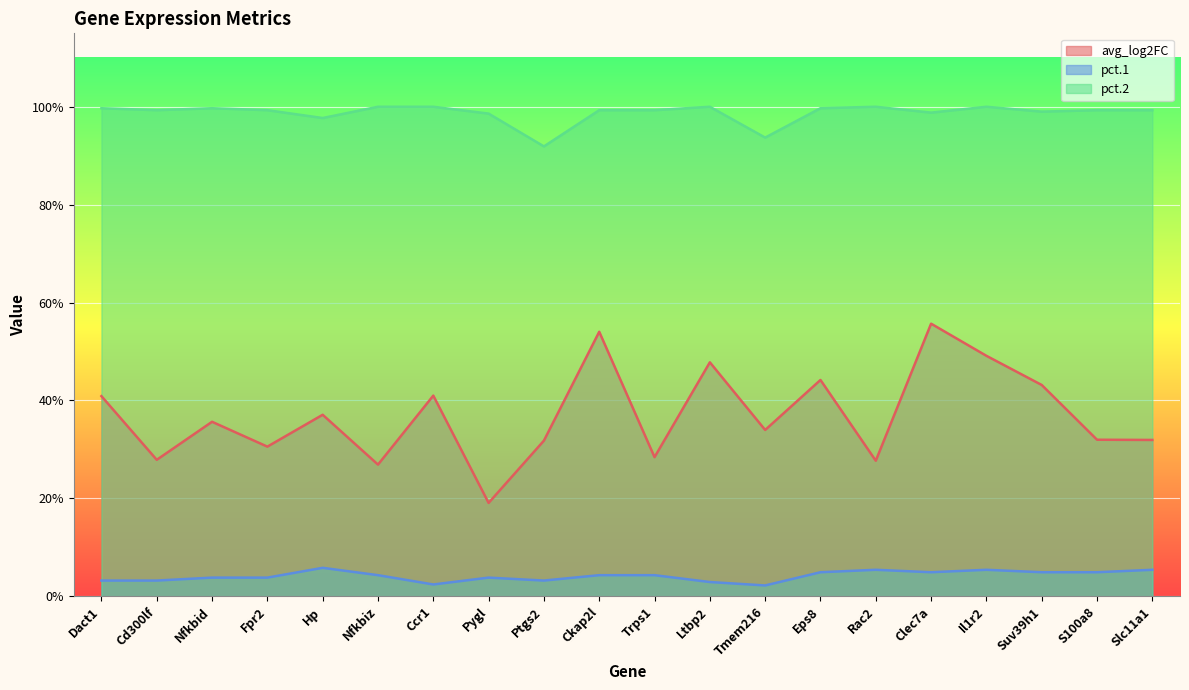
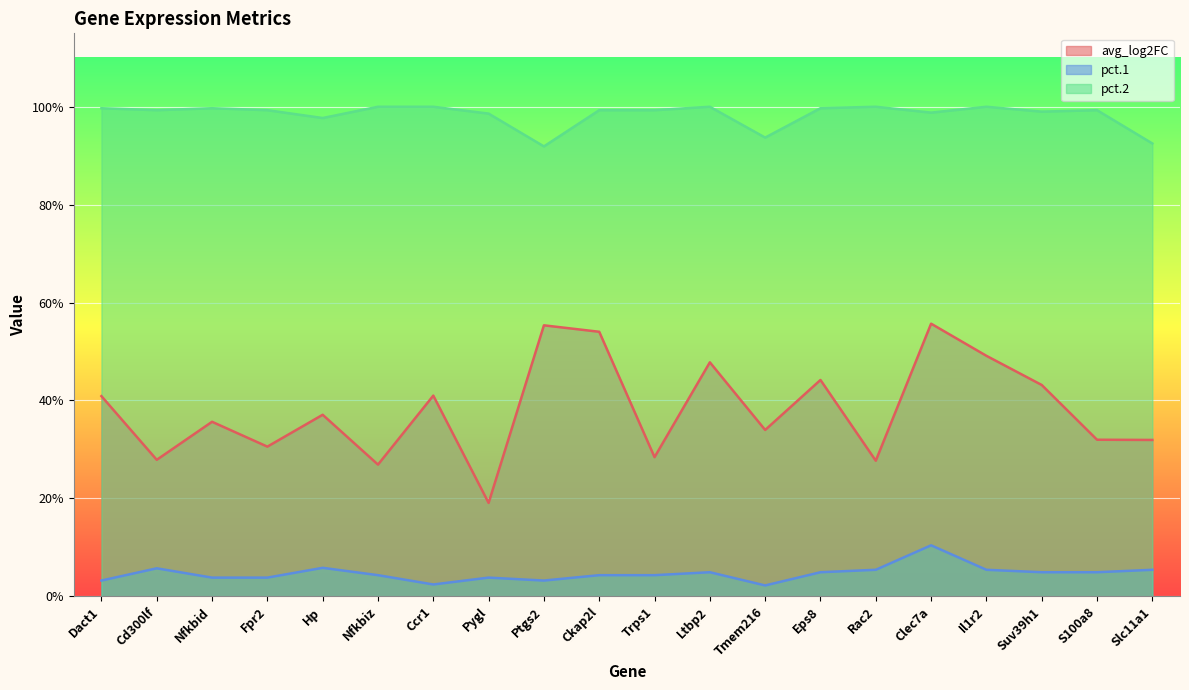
  {
    "avg_log2FC": {
      "Dact1": "41%",
      "Cd300lf": "28%",
      "Nfkbid": "36%",
      "Fpr2": "31%",
      "Hp": "37%",
      "Nfkbiz": "27%",
      "Ccr1": "41%",
      "Pygl": "19%",
-     "Ptgs2": "32%",
+     "Ptgs2": "55%",
      "Ckap2l": "54%",
      "Trps1": "28%",
      "Ltbp2": "48%",
      "Tmem216": "34%",
      "Eps8": "44%",
      "Rac2": "28%",
      "Clec7a": "56%",
      "Il1r2": "49%",
      "Suv39h1": "43%",
      "S100a8": "32%",
      "Slc11a1": "32%"
    },
    "pct.1": {
      "Dact1": "3%",
-     "Cd300lf": "3%",
+     "Cd300lf": "6%",
      "Nfkbid": "4%",
      "Fpr2": "4%",
      "Hp": "6%",
      "Nfkbiz": "4%",
      "Ccr1": "2%",
      "Pygl": "4%",
      "Ptgs2": "3%",
      "Ckap2l": "4%",
      "Trps1": "4%",
-     "Ltbp2": "3%",
+     "Ltbp2": "5%",
      "Tmem216": "2%",
      "Eps8": "5%",
      "Rac2": "5%",
-     "Clec7a": "5%",
+     "Clec7a": "10%",
      "Il1r2": "5%",
      "Suv39h1": "5%",
      "S100a8": "5%",
      "Slc11a1": "5%"
    },
    "pct.2": {
      "Dact1": "100%",
      "Cd300lf": "99%",
      "Nfkbid": "100%",
      "Fpr2": "99%",
      "Hp": "98%",
      "Nfkbiz": "100%",
      "Ccr1": "100%",
      "Pygl": "99%",
      "Ptgs2": "92%",
      "Ckap2l": "99%",
      "Trps1": "99%",
      "Ltbp2": "100%",
      "Tmem216": "94%",
      "Eps8": "100%",
      "Rac2": "100%",
      "Clec7a": "99%",
      "Il1r2": "100%",
      "Suv39h1": "99%",
      "S100a8": "99%",
-     "Slc11a1": "99%"
+     "Slc11a1": "93%"
    }
  }
